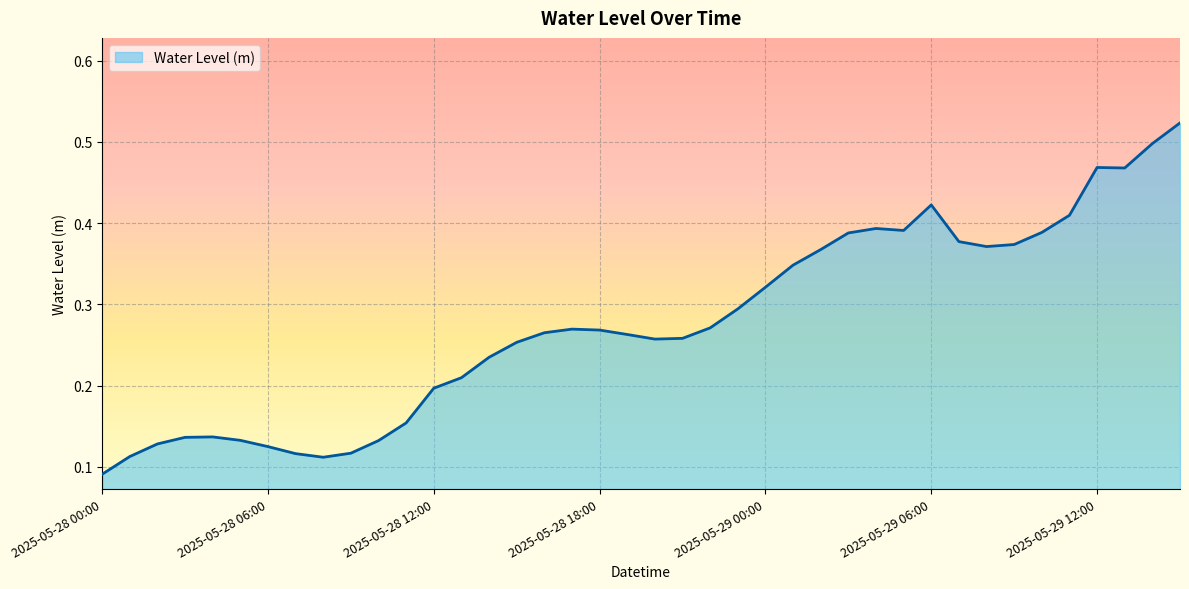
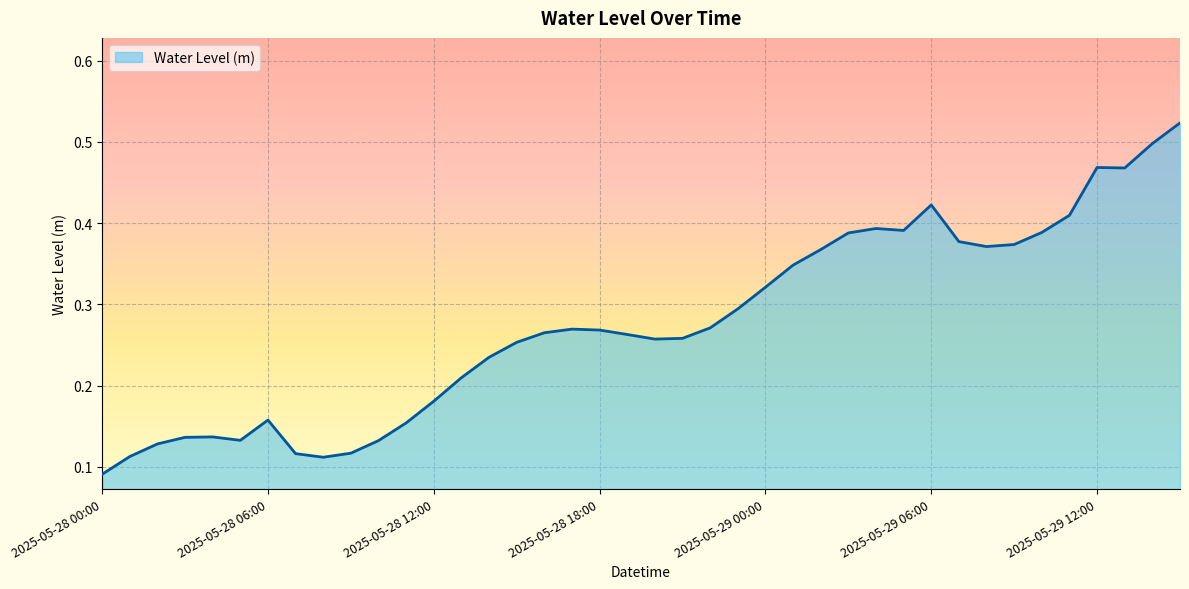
  {
    "2025-05-28 00:00": 0.09,
-   "2025-05-28 06:00": 0.12,
-   "2025-05-28 12:00": 0.20,
+   "2025-05-28 06:00": 0.16,
+   "2025-05-28 12:00": 0.18,
    "2025-05-28 18:00": 0.27,
    "2025-05-29 00:00": 0.32,
    "2025-05-29 06:00": 0.42,
    "2025-05-29 12:00": 0.47
  }
